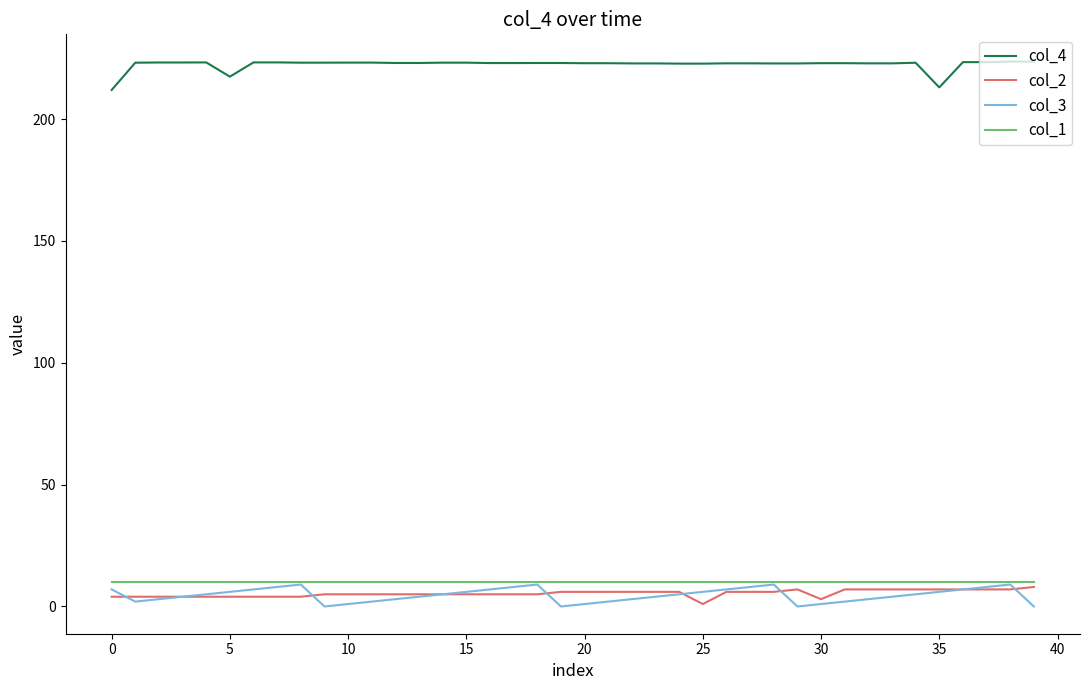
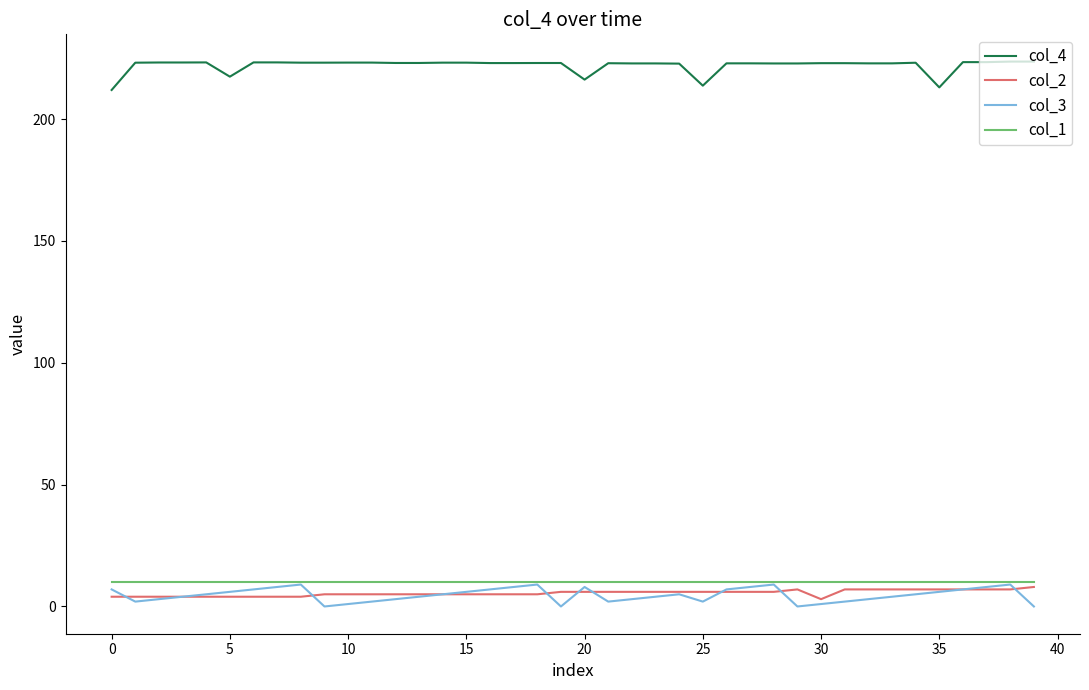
  {
    "col_4": {
      "0": 212,
      "5": 217,
      "10": 223,
      "15": 223,
-     "20": 223,
-     "25": 223,
+     "20": 216,
+     "25": 214,
      "30": 223,
      "35": 213
    },
    "col_2": {
      "0": 4,
      "5": 4,
      "10": 5,
      "20": 6,
-     "25": 1,
+     "25": 6,
      "30": 3
    },
    "col_3": {
      "0": 7,
      "5": 6,
      "10": 1,
-     "20": 1,
-     "25": 6,
+     "20": 8,
+     "25": 2,
      "30": 1
    },
    "col_1": {
      "0": 10,
      "5": 10,
      "10": 10,
      "15": 10,
      "20": 10,
      "25": 10,
      "30": 10,
      "35": 10
    }
  }
